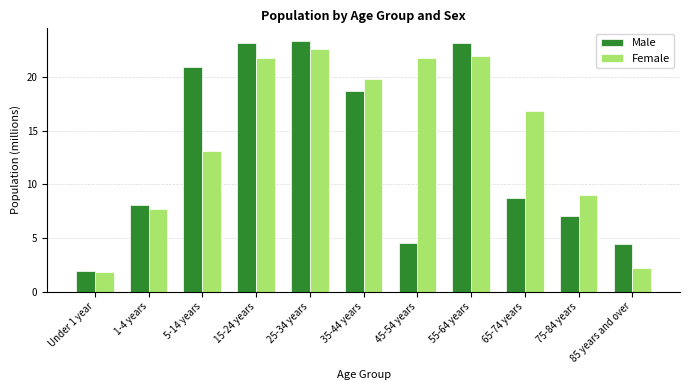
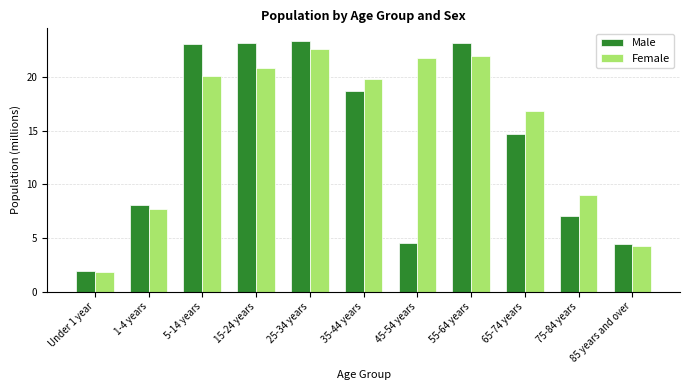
  {
    "Male": {
      "Under 1 year": 1.9,
      "1-4 years": 8.1,
-     "5-14 years": 20.9,
+     "5-14 years": 23.0,
      "15-24 years": 23.2,
      "25-34 years": 23.4,
      "35-44 years": 18.6,
      "45-54 years": 4.5,
      "55-64 years": 23.1,
-     "65-74 years": 8.7,
+     "65-74 years": 14.7,
      "75-84 years": 7.0,
      "85 years and over": 4.4
    },
    "Female": {
      "Under 1 year": 1.8,
      "1-4 years": 7.7,
-     "5-14 years": 13.1,
-     "15-24 years": 21.7,
+     "5-14 years": 20.1,
+     "15-24 years": 20.9,
      "25-34 years": 22.6,
      "35-44 years": 19.8,
      "45-54 years": 21.8,
      "55-64 years": 21.9,
      "65-74 years": 16.8,
      "75-84 years": 9.0,
-     "85 years and over": 2.2
+     "85 years and over": 4.2
    }
  }
